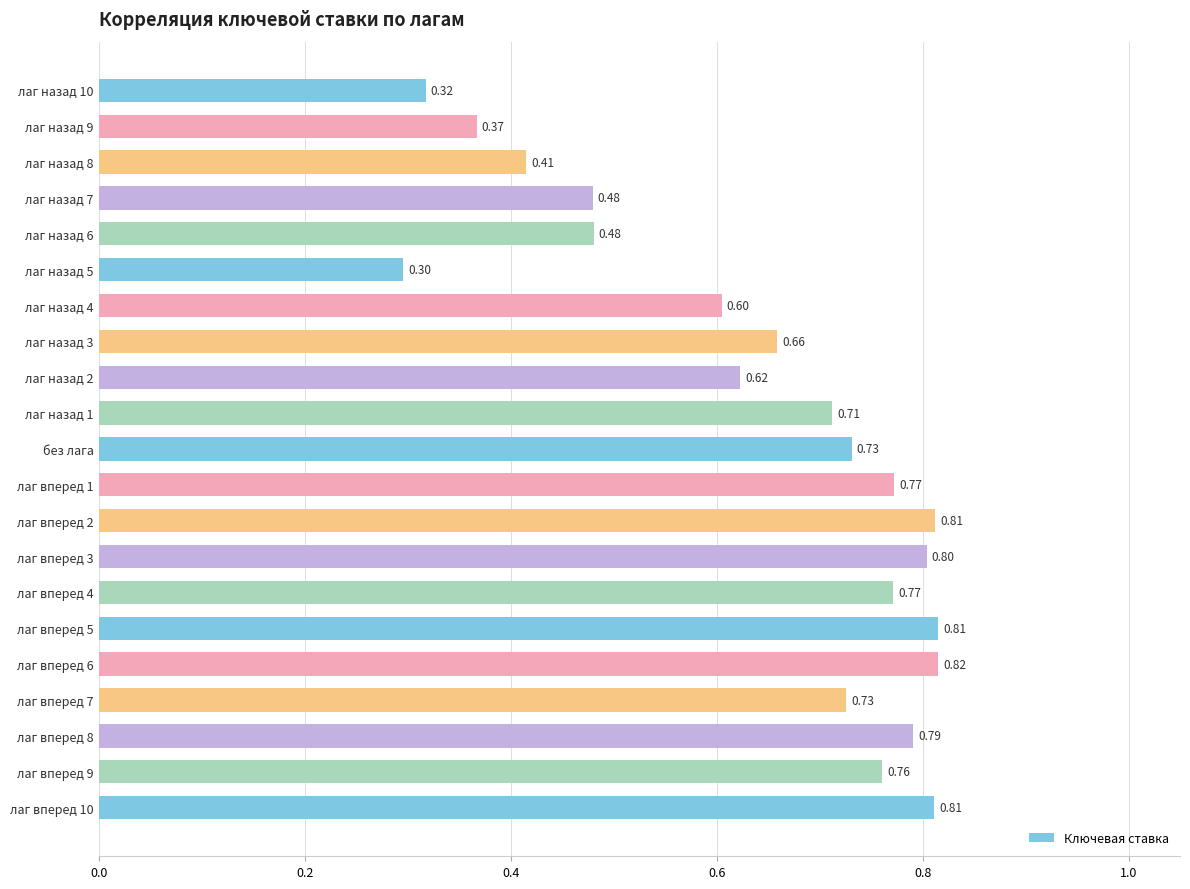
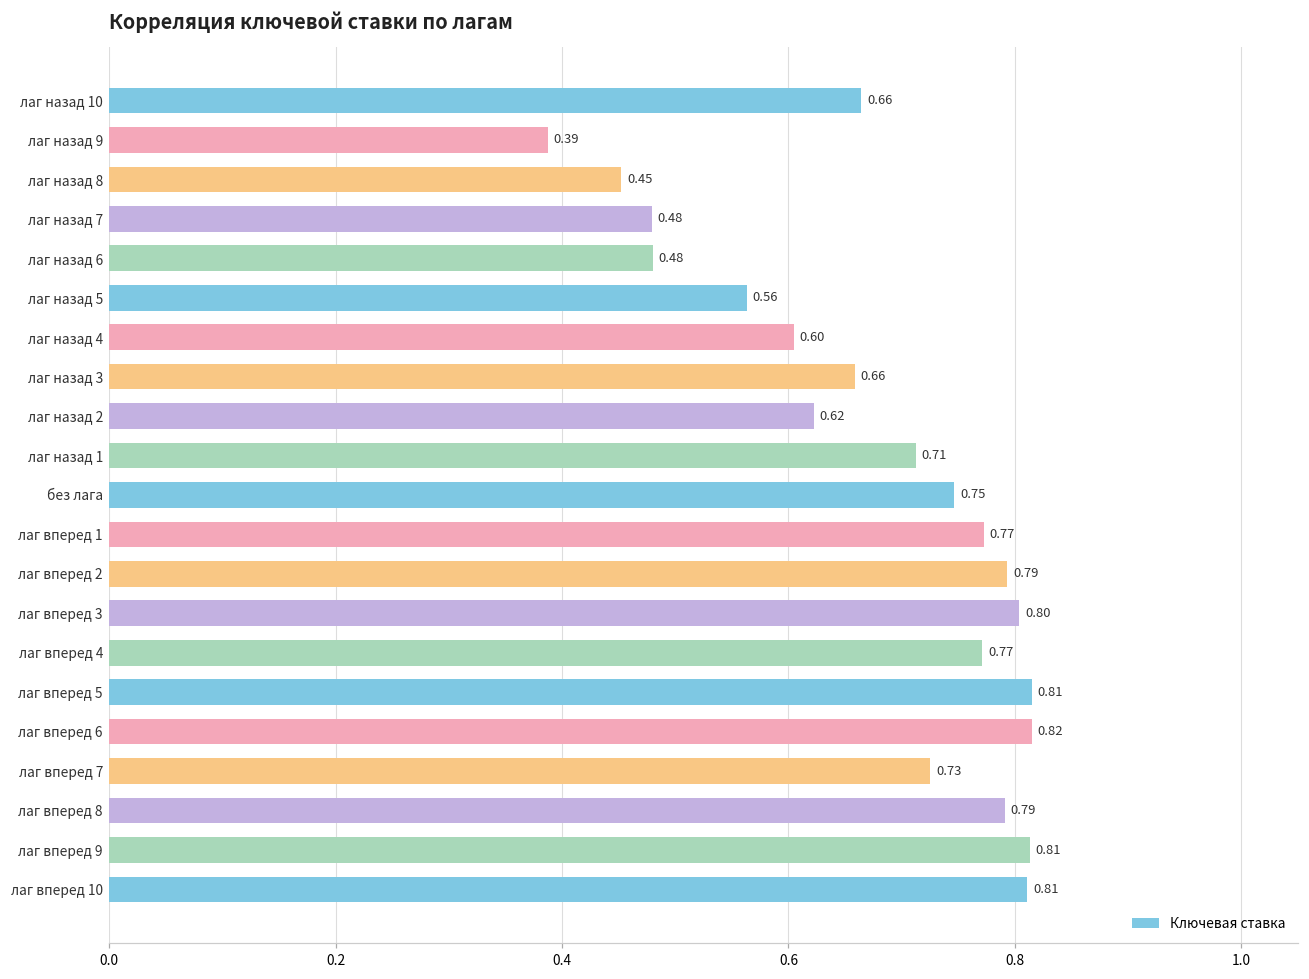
  {
-   "лаг назад 10": 0.32,
-   "лаг назад 9": 0.37,
-   "лаг назад 8": 0.41,
+   "лаг назад 10": 0.66,
+   "лаг назад 9": 0.39,
+   "лаг назад 8": 0.45,
    "лаг назад 7": 0.48,
    "лаг назад 6": 0.48,
-   "лаг назад 5": 0.30,
+   "лаг назад 5": 0.56,
    "лаг назад 4": 0.60,
    "лаг назад 3": 0.66,
    "лаг назад 2": 0.62,
    "лаг назад 1": 0.71,
-   "без лага": 0.73,
+   "без лага": 0.75,
    "лаг вперед 1": 0.77,
-   "лаг вперед 2": 0.81,
+   "лаг вперед 2": 0.79,
    "лаг вперед 3": 0.80,
    "лаг вперед 4": 0.77,
    "лаг вперед 5": 0.81,
    "лаг вперед 6": 0.82,
    "лаг вперед 7": 0.73,
    "лаг вперед 8": 0.79,
-   "лаг вперед 9": 0.76,
+   "лаг вперед 9": 0.81,
    "лаг вперед 10": 0.81
  }
